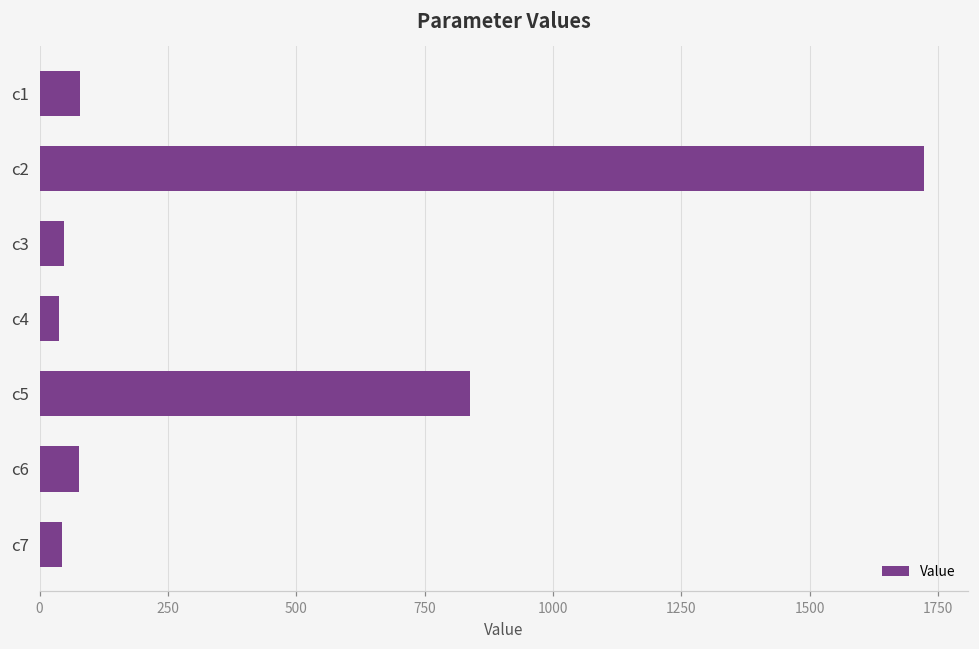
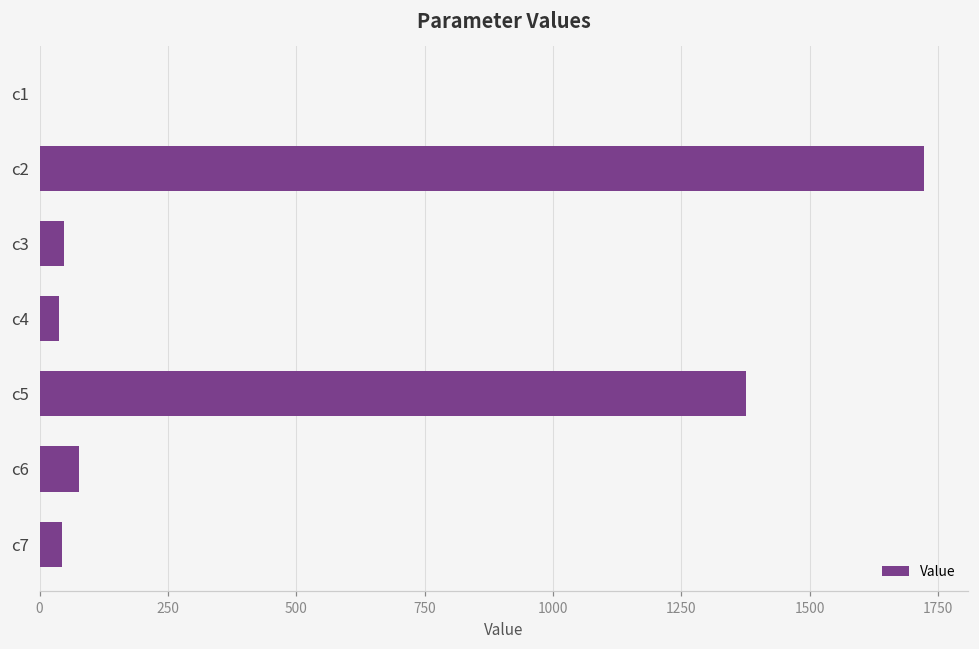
  {
-   "c1": 80,
+   "c1": 0,
    "c2": 1720,
    "c3": 50,
    "c4": 40,
-   "c5": 840,
+   "c5": 1380,
    "c6": 80,
    "c7": 40
  }
